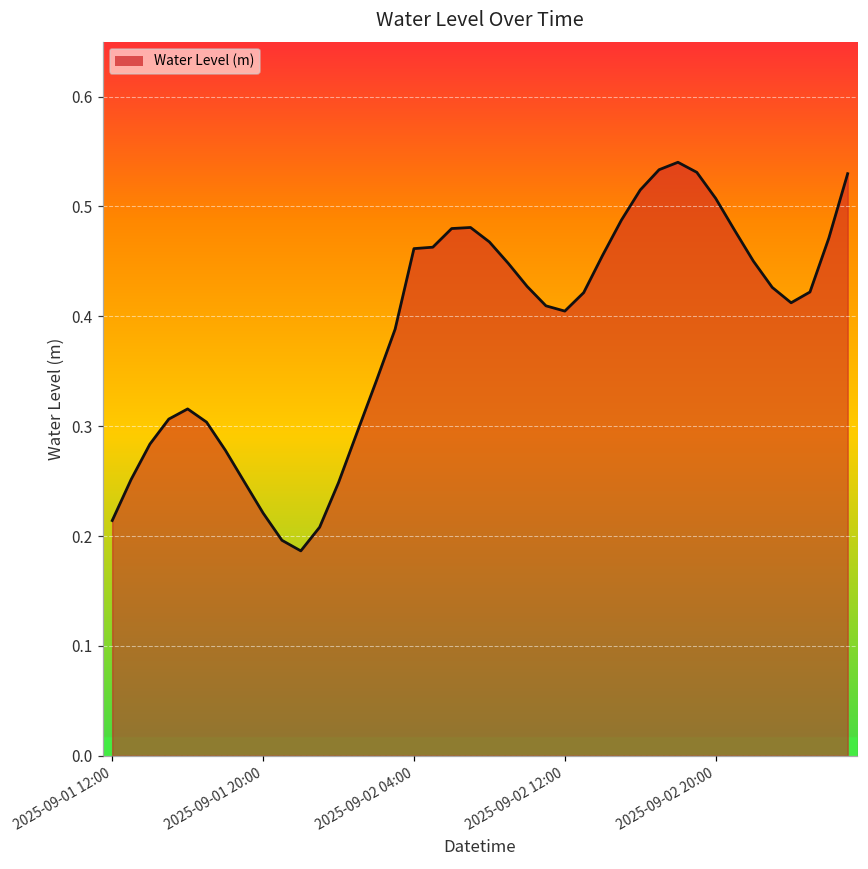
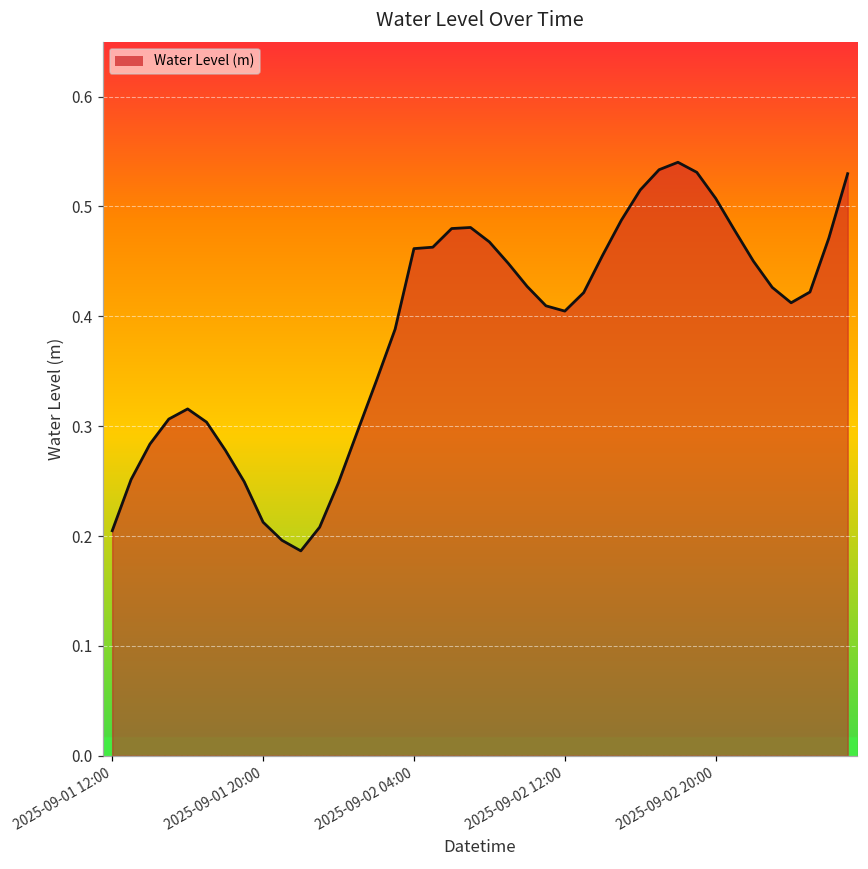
  {
-   "2025-09-01 12:00": 0.21,
-   "2025-09-01 20:00": 0.22,
+   "2025-09-01 12:00": 0.20,
+   "2025-09-01 20:00": 0.21,
    "2025-09-02 04:00": 0.46,
    "2025-09-02 12:00": 0.40,
    "2025-09-02 20:00": 0.51
  }
